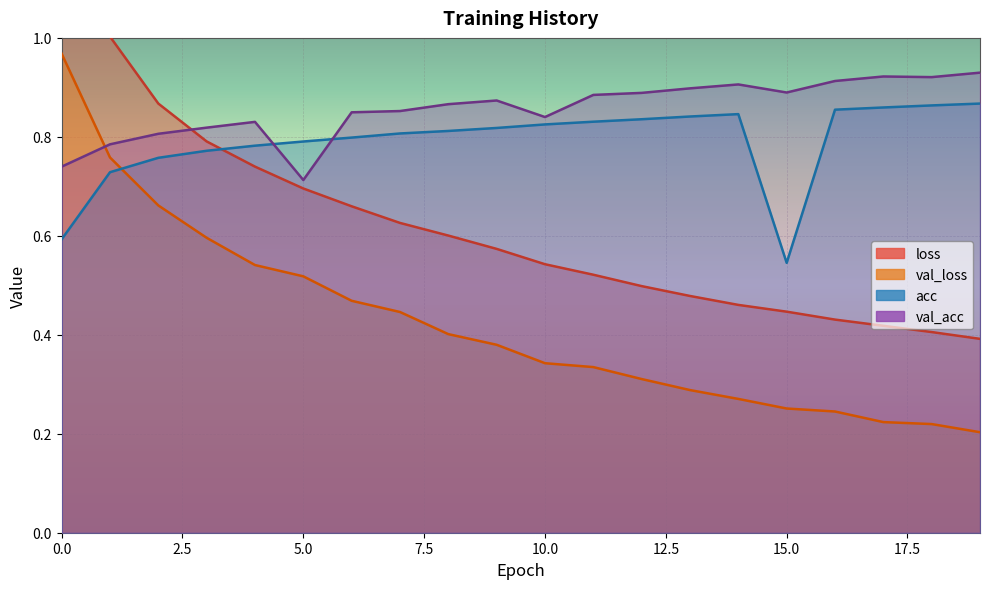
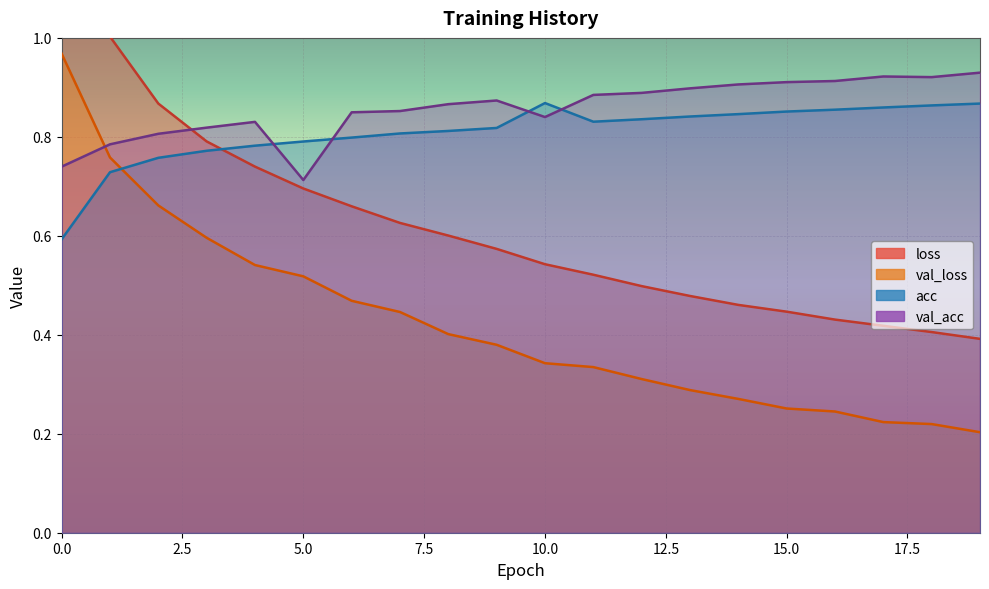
  {
    "acc": {
      "0.0": 0.59,
      "5.0": 0.79,
-     "10.0": 0.83,
-     "15.0": 0.55
+     "10.0": 0.87,
+     "15.0": 0.85
    },
    "val_acc": {
      "0.0": 0.74,
      "5.0": 0.71,
      "10.0": 0.84,
-     "15.0": 0.89
+     "15.0": 0.91
    }
  }
